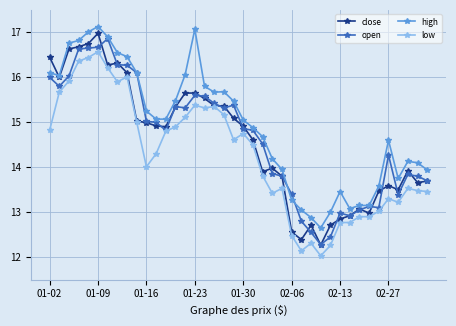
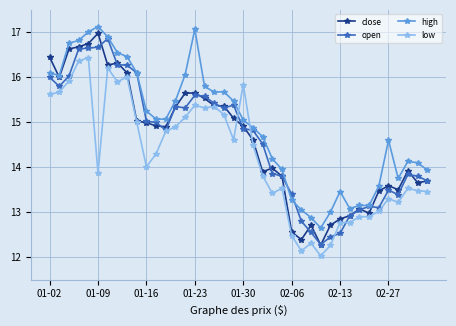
  {
    "close": {
      "01-02": 16.5,
      "01-09": 17.0,
      "02-06": 12.6,
      "02-13": 12.9,
      "02-27": 13.6
    },
    "open": {
      "01-02": 16.0,
      "01-09": 16.7,
      "02-06": 13.4,
-     "02-13": 13.0,
-     "02-27": 14.3
+     "02-13": 12.5,
+     "02-27": 13.5
    },
    "high": {
      "01-02": 16.1,
      "01-09": 17.1,
      "01-16": 15.3,
      "01-23": 17.1,
      "01-30": 15.1,
      "02-06": 13.3,
      "02-13": 13.5,
      "02-27": 14.6
    },
    "low": {
-     "01-02": 14.8,
-     "01-09": 16.6,
+     "01-02": 15.6,
+     "01-09": 13.9,
      "01-16": 14.0,
      "01-23": 15.4,
-     "01-30": 14.8,
+     "01-30": 15.8,
      "02-06": 12.5,
      "02-13": 12.8,
      "02-27": 13.3
    }
  }
